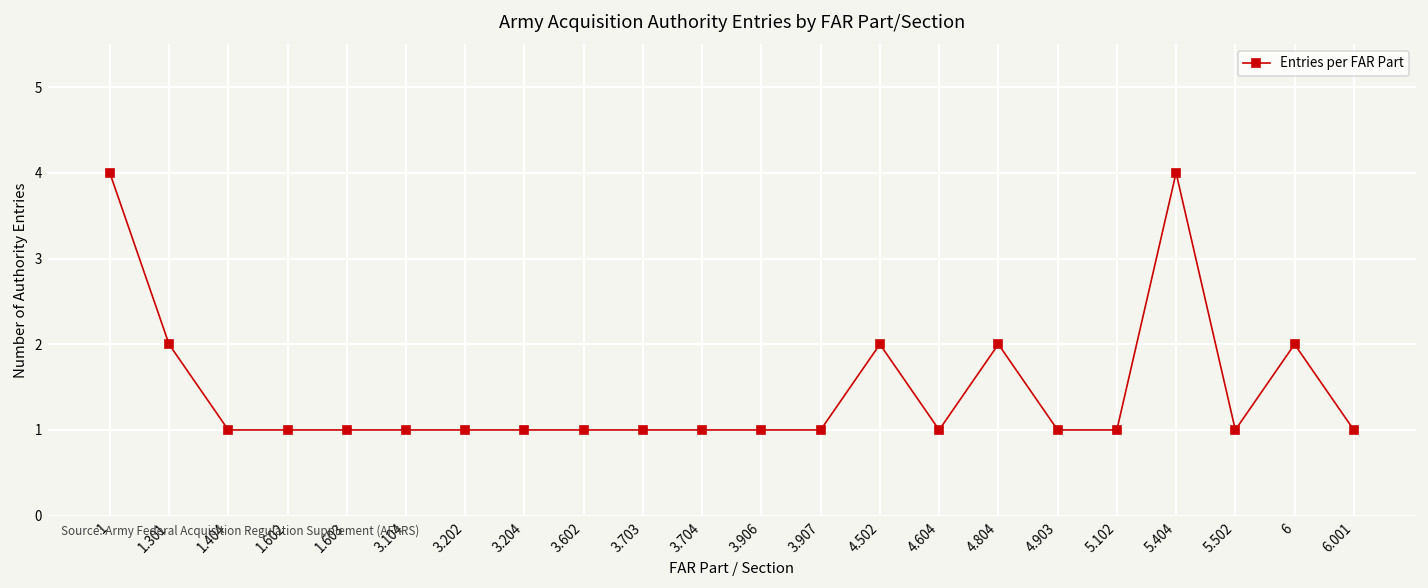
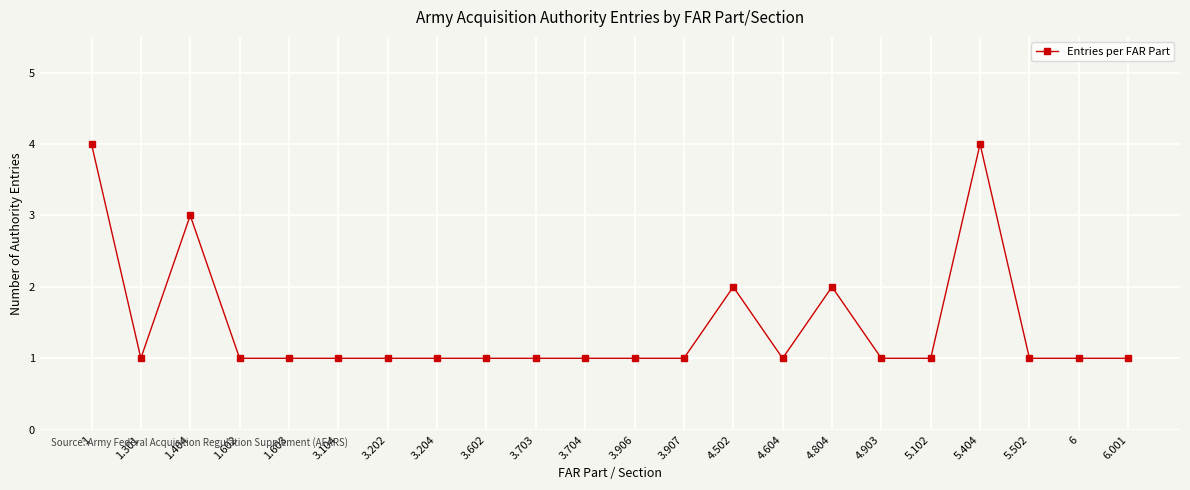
  {
    "1": 4,
-   "1.301": 2,
-   "1.404": 1,
+   "1.301": 1,
+   "1.404": 3,
    "1.602": 1,
    "1.603": 1,
    "3.104": 1,
    "3.202": 1,
    "3.204": 1,
    "3.602": 1,
    "3.703": 1,
    "3.704": 1,
    "3.906": 1,
    "3.907": 1,
    "4.502": 2,
    "4.604": 1,
    "4.804": 2,
    "4.903": 1,
    "5.102": 1,
    "5.404": 4,
    "5.502": 1,
-   "6": 2,
+   "6": 1,
    "6.001": 1
  }
